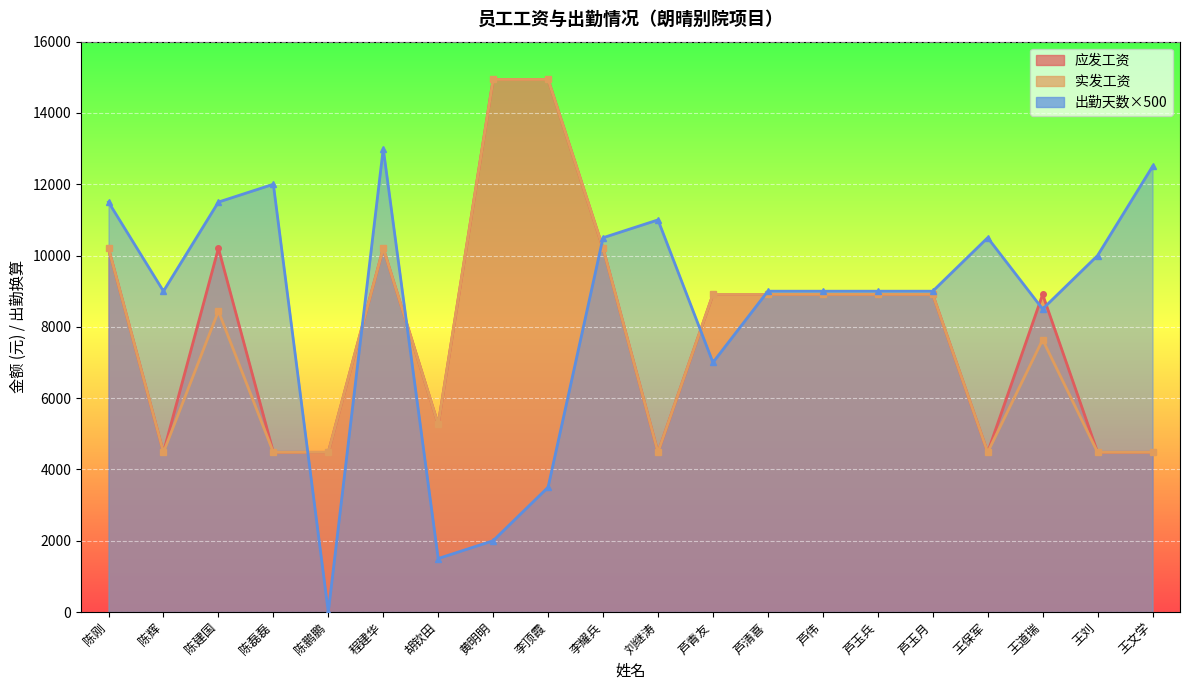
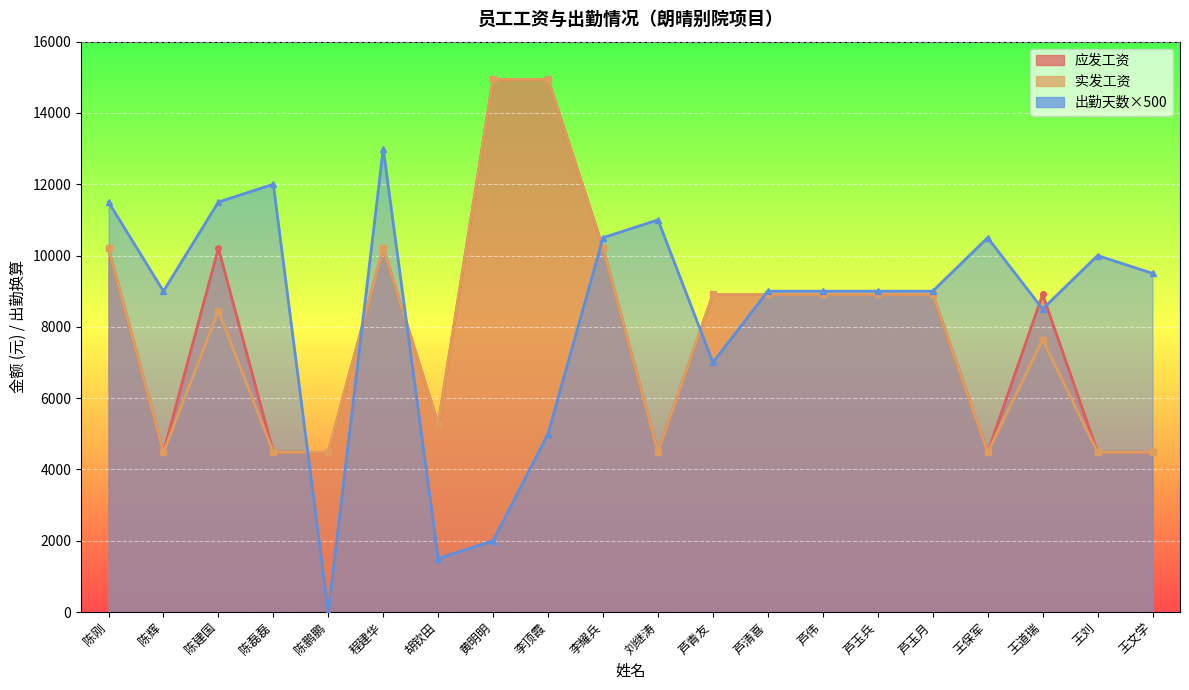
  {
    "应发工资": {
      "陈建国": 10200,
      "王道瑞": 8900
    },
    "实发工资": {
      "陈建国": 8400,
      "王道瑞": 7600
    },
    "出勤天数×500": {
      "陈刚": 11500,
      "陈辉": 9000,
      "陈建国": 11500,
      "陈磊磊": 12000,
      "陈鹏鹏": 0,
      "程建华": 13000,
      "胡钦田": 1500,
      "黄明明": 2000,
-     "李顶霞": 3500,
+     "李顶霞": 5000,
      "李耀兵": 10500,
      "刘继涛": 11000,
      "芦青友": 7000,
      "芦清喜": 9000,
      "芦伟": 9000,
      "芦玉兵": 9000,
      "芦玉月": 9000,
      "王保军": 10500,
      "王道瑞": 8500,
      "王刘": 10000,
-     "王文学": 12500
+     "王文学": 9500
    }
  }
